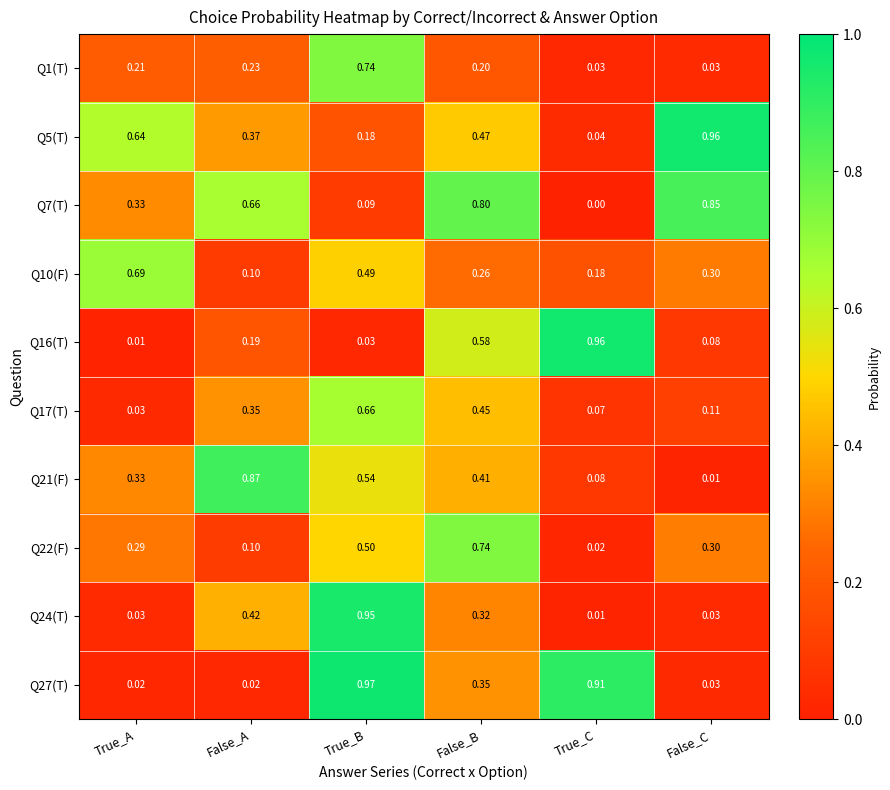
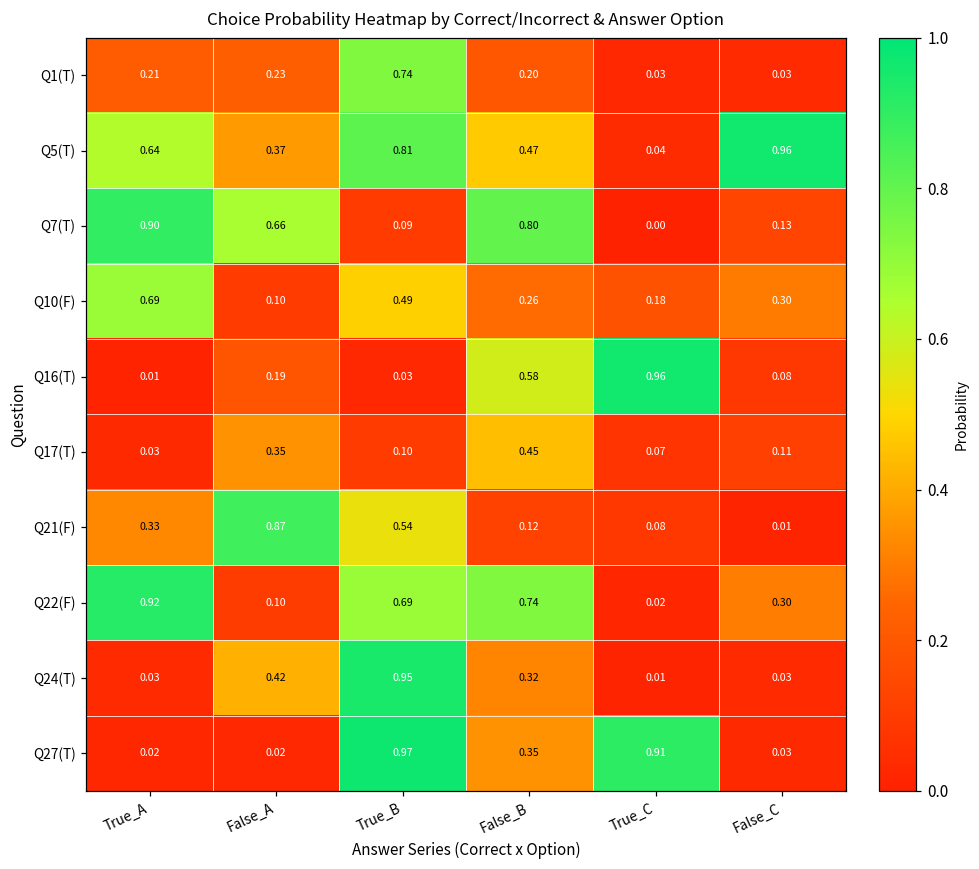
  {
    "Q1(T)": {
      "True_A": 0.21,
      "False_A": 0.23,
      "True_B": 0.74,
      "False_B": 0.20,
      "True_C": 0.03,
      "False_C": 0.03
    },
    "Q5(T)": {
      "True_A": 0.64,
      "False_A": 0.37,
-     "True_B": 0.18,
+     "True_B": 0.81,
      "False_B": 0.47,
      "True_C": 0.04,
      "False_C": 0.96
    },
    "Q7(T)": {
-     "True_A": 0.33,
+     "True_A": 0.90,
      "False_A": 0.66,
      "True_B": 0.09,
      "False_B": 0.80,
      "True_C": 0.00,
-     "False_C": 0.85
+     "False_C": 0.13
    },
    "Q10(F)": {
      "True_A": 0.69,
      "False_A": 0.10,
      "True_B": 0.49,
      "False_B": 0.26,
      "True_C": 0.18,
      "False_C": 0.30
    },
    "Q16(T)": {
      "True_A": 0.01,
      "False_A": 0.19,
      "True_B": 0.03,
      "False_B": 0.58,
      "True_C": 0.96,
      "False_C": 0.08
    },
    "Q17(T)": {
      "True_A": 0.03,
      "False_A": 0.35,
-     "True_B": 0.66,
+     "True_B": 0.10,
      "False_B": 0.45,
      "True_C": 0.07,
      "False_C": 0.11
    },
    "Q21(F)": {
      "True_A": 0.33,
      "False_A": 0.87,
      "True_B": 0.54,
-     "False_B": 0.41,
+     "False_B": 0.12,
      "True_C": 0.08,
      "False_C": 0.01
    },
    "Q22(F)": {
-     "True_A": 0.29,
+     "True_A": 0.92,
      "False_A": 0.10,
-     "True_B": 0.50,
+     "True_B": 0.69,
      "False_B": 0.74,
      "True_C": 0.02,
      "False_C": 0.30
    },
    "Q24(T)": {
      "True_A": 0.03,
      "False_A": 0.42,
      "True_B": 0.95,
      "False_B": 0.32,
      "True_C": 0.01,
      "False_C": 0.03
    },
    "Q27(T)": {
      "True_A": 0.02,
      "False_A": 0.02,
      "True_B": 0.97,
      "False_B": 0.35,
      "True_C": 0.91,
      "False_C": 0.03
    }
  }
